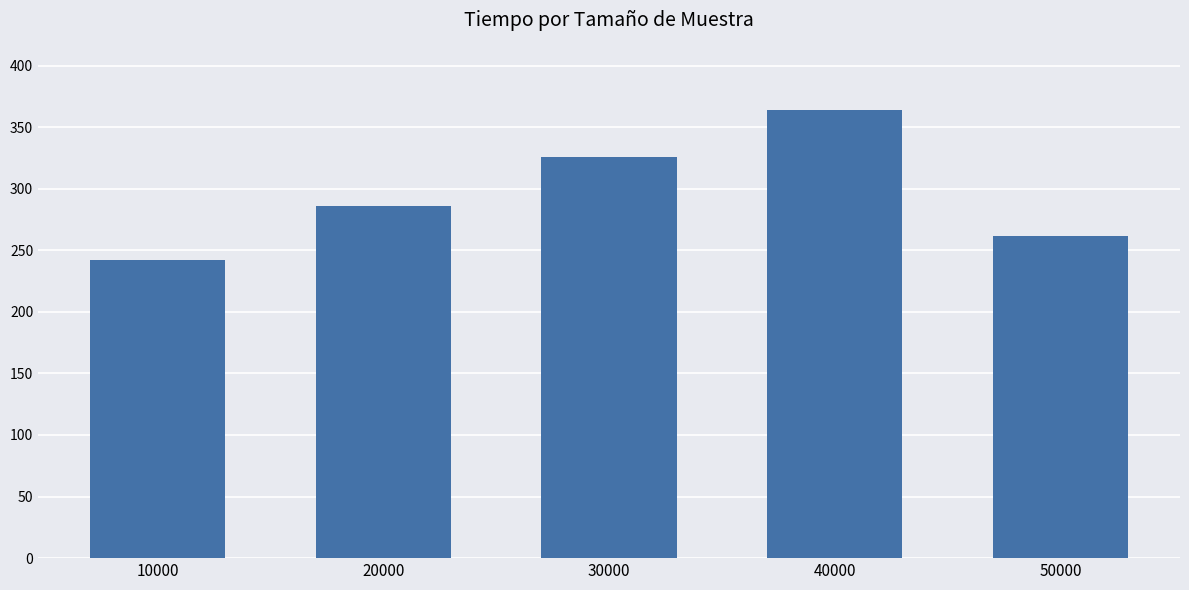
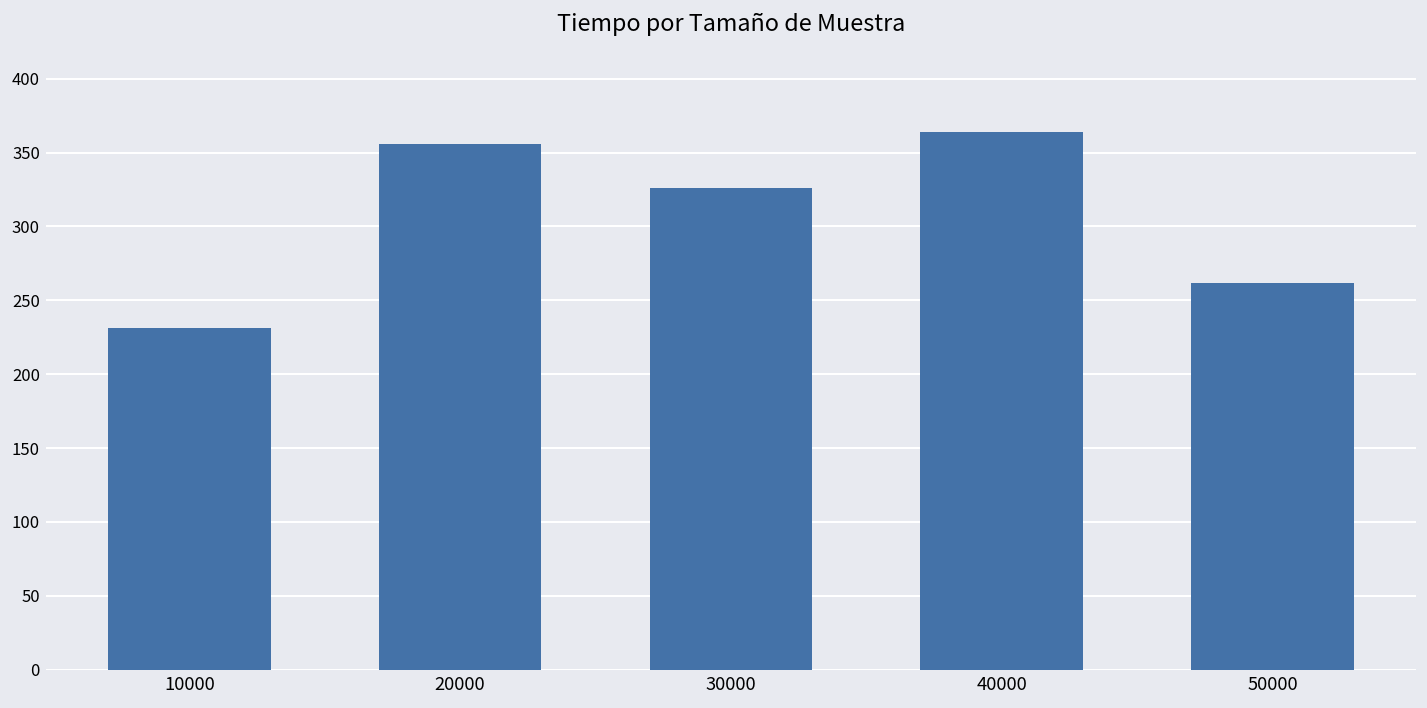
  {
-   "10000": 242,
-   "20000": 286,
+   "10000": 231,
+   "20000": 356,
    "30000": 326,
    "40000": 364,
    "50000": 262
  }
